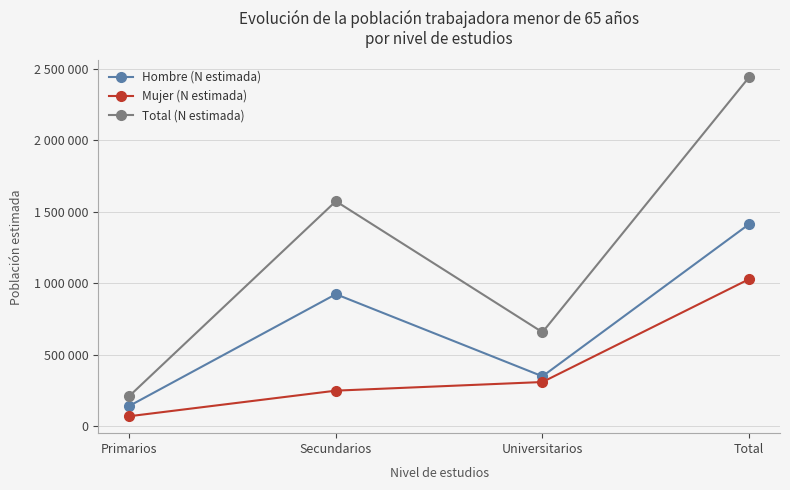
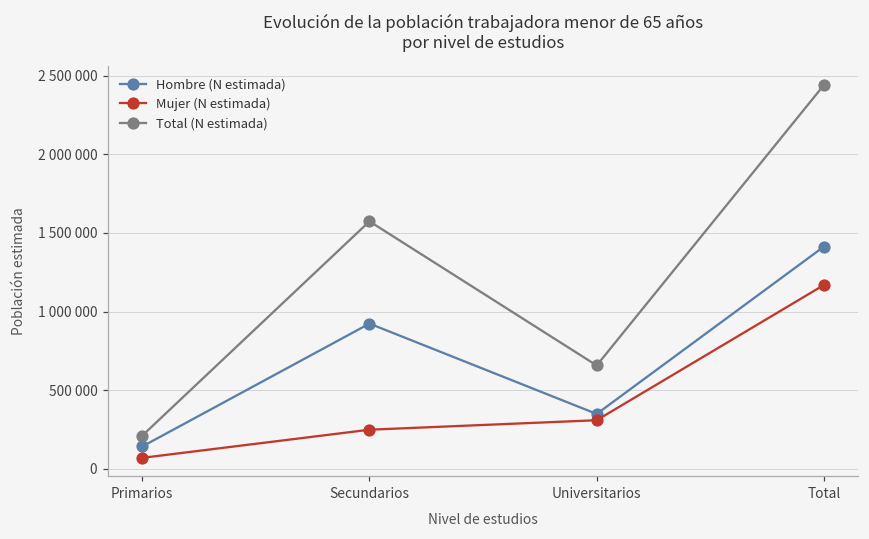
  {
    "Mujer (N estimada)": {
      "Primarios": 70000,
      "Secundarios": 250000,
      "Universitarios": 310000,
-     "Total": 1030000
+     "Total": 1170000
    }
  }
